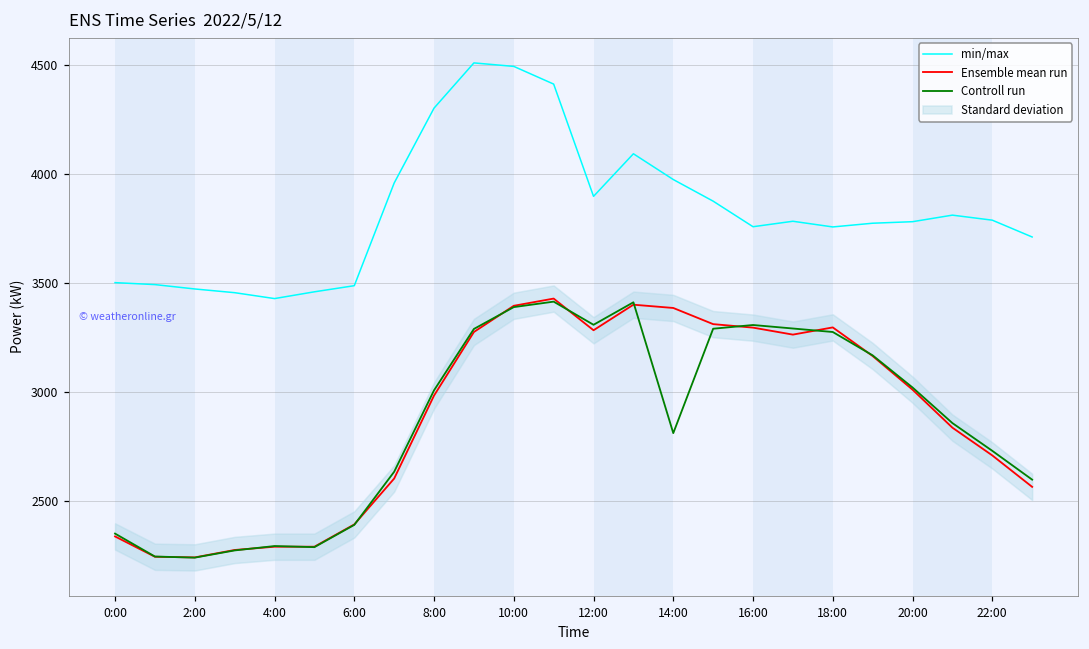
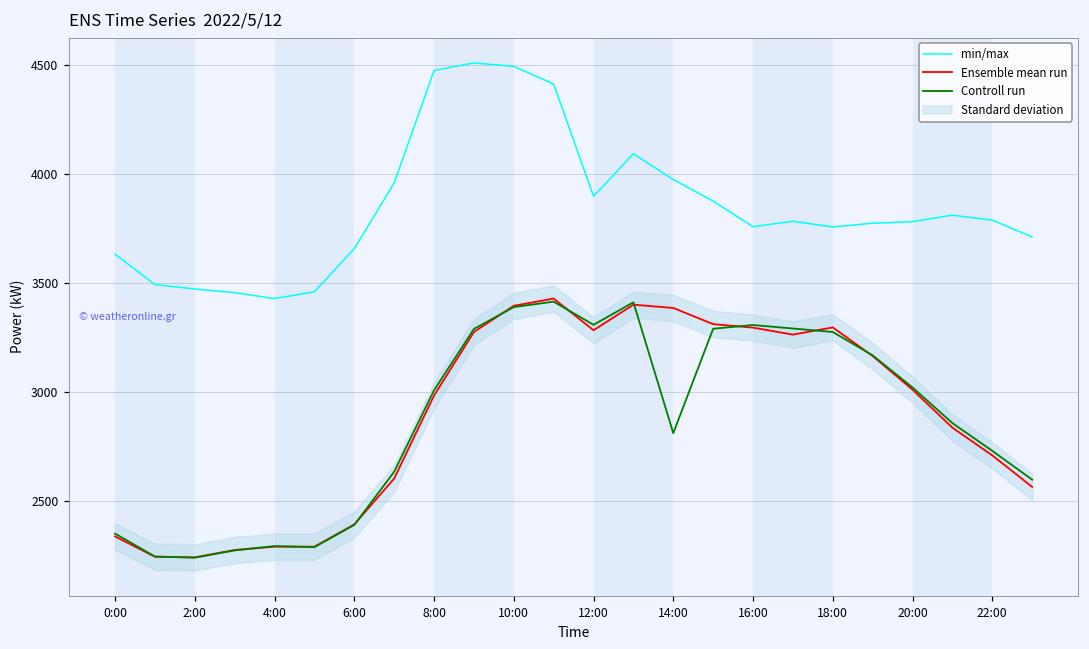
  {
    "min/max": {
-     "0:00": 3500,
+     "0:00": 3630,
      "2:00": 3470,
      "4:00": 3430,
-     "6:00": 3490,
-     "8:00": 4300,
+     "6:00": 3660,
+     "8:00": 4470,
      "10:00": 4490,
      "12:00": 3900,
      "14:00": 3970,
      "16:00": 3760,
      "18:00": 3760,
      "20:00": 3780,
      "22:00": 3790
    },
    "Ensemble mean run": {
      "0:00": 2340,
      "8:00": 2990,
      "12:00": 3280,
      "14:00": 3390,
      "18:00": 3300,
      "22:00": 2710
    },
    "Controll run": {
      "0:00": 2350,
      "8:00": 3010,
      "12:00": 3310,
      "14:00": 2810,
      "18:00": 3280,
      "22:00": 2730
    }
  }
